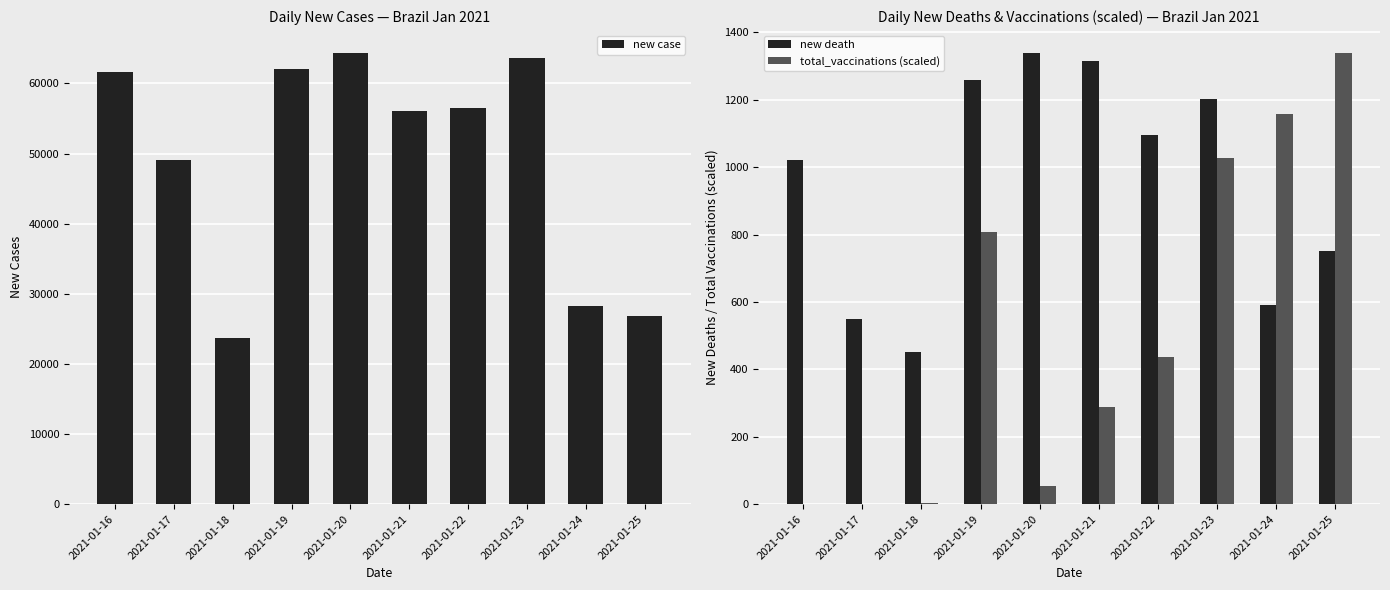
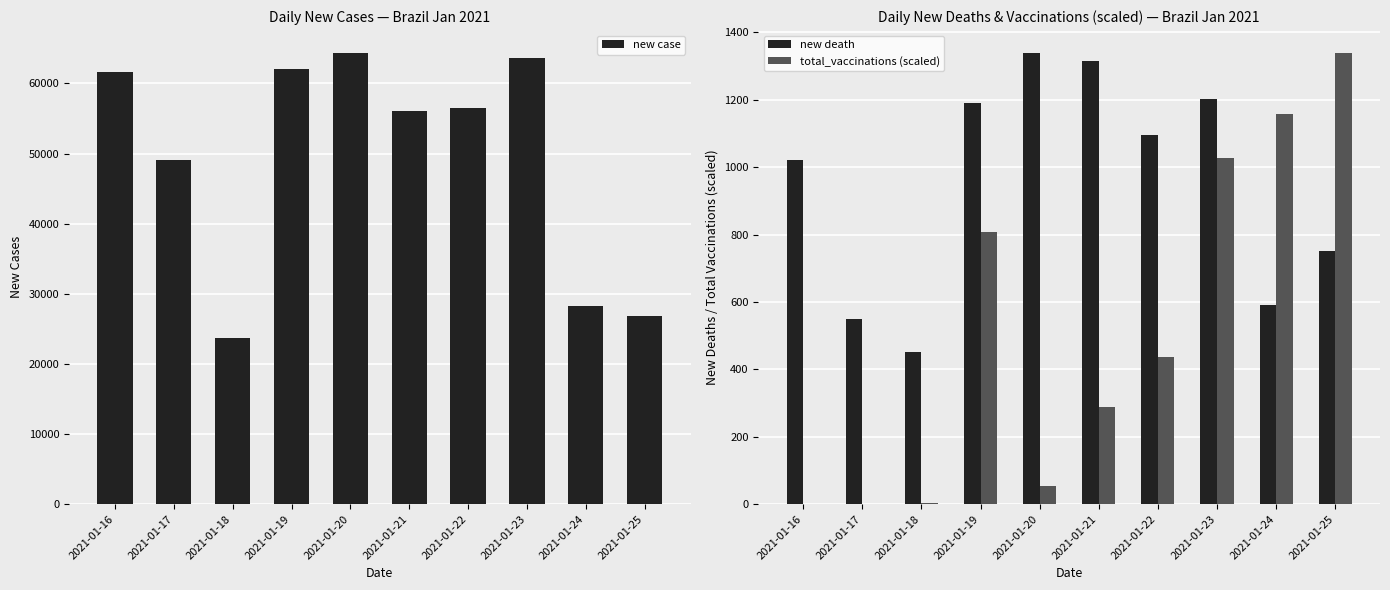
  {
    "Daily New Cases — Brazil Jan 2021": {
      "2021-01-16": 62000,
      "2021-01-17": 49000,
      "2021-01-18": 24000,
      "2021-01-19": 62000,
      "2021-01-20": 64000,
      "2021-01-21": 56000,
      "2021-01-22": 57000,
      "2021-01-23": 64000,
      "2021-01-24": 28000,
      "2021-01-25": 27000
    },
    "Daily New Deaths & Vaccinations (scaled) — Brazil Jan 2021": {
      "new death": {
        "2021-01-16": 1020,
        "2021-01-17": 550,
        "2021-01-18": 450,
-       "2021-01-19": 1260,
+       "2021-01-19": 1190,
        "2021-01-20": 1340,
        "2021-01-21": 1320,
        "2021-01-22": 1100,
        "2021-01-23": 1200,
        "2021-01-24": 590,
        "2021-01-25": 750
      },
      "total_vaccinations (scaled)": {
        "2021-01-16": 0,
        "2021-01-19": 810,
        "2021-01-20": 50,
        "2021-01-21": 290,
        "2021-01-22": 440,
        "2021-01-23": 1030,
        "2021-01-24": 1160,
        "2021-01-25": 1340
      }
    }
  }
